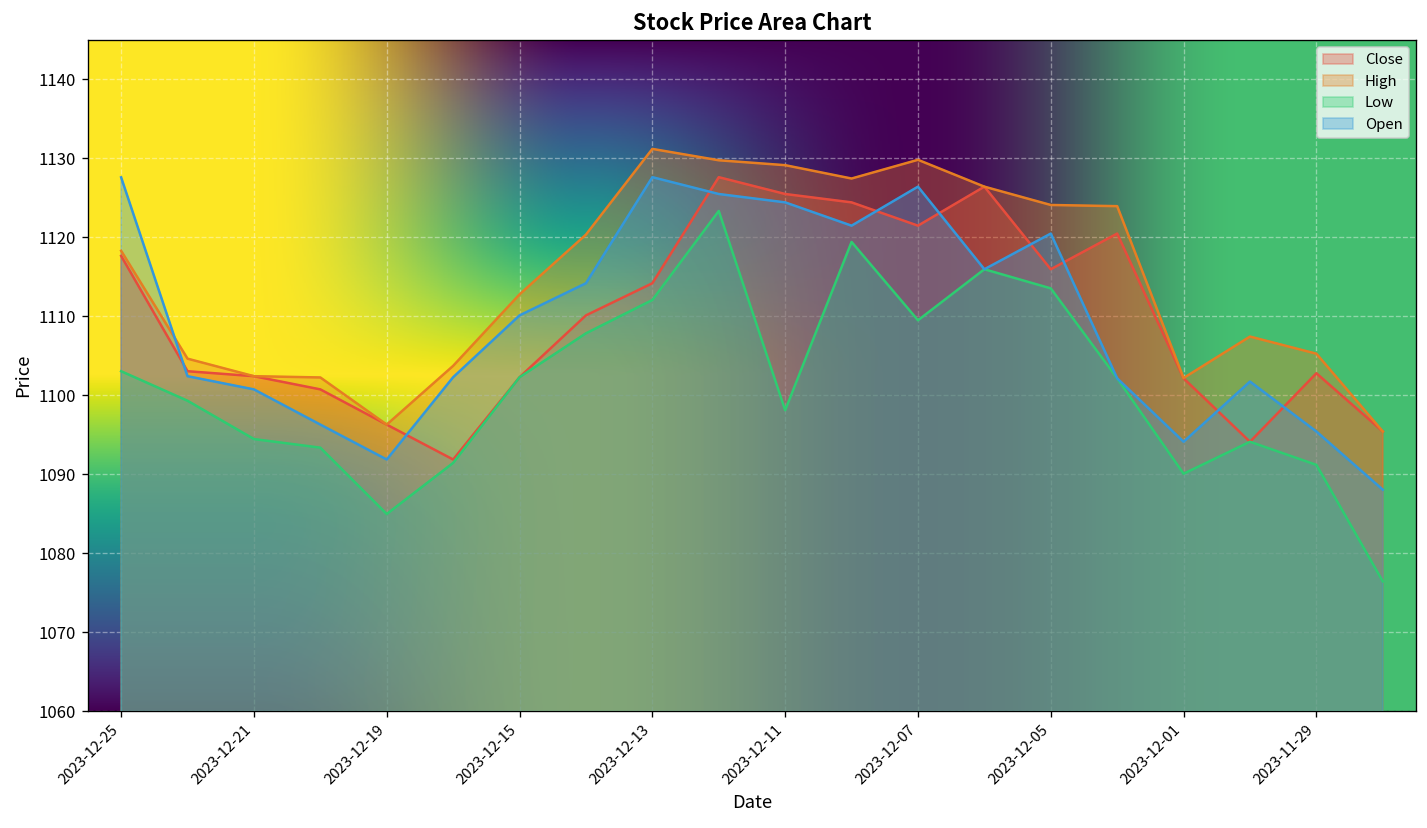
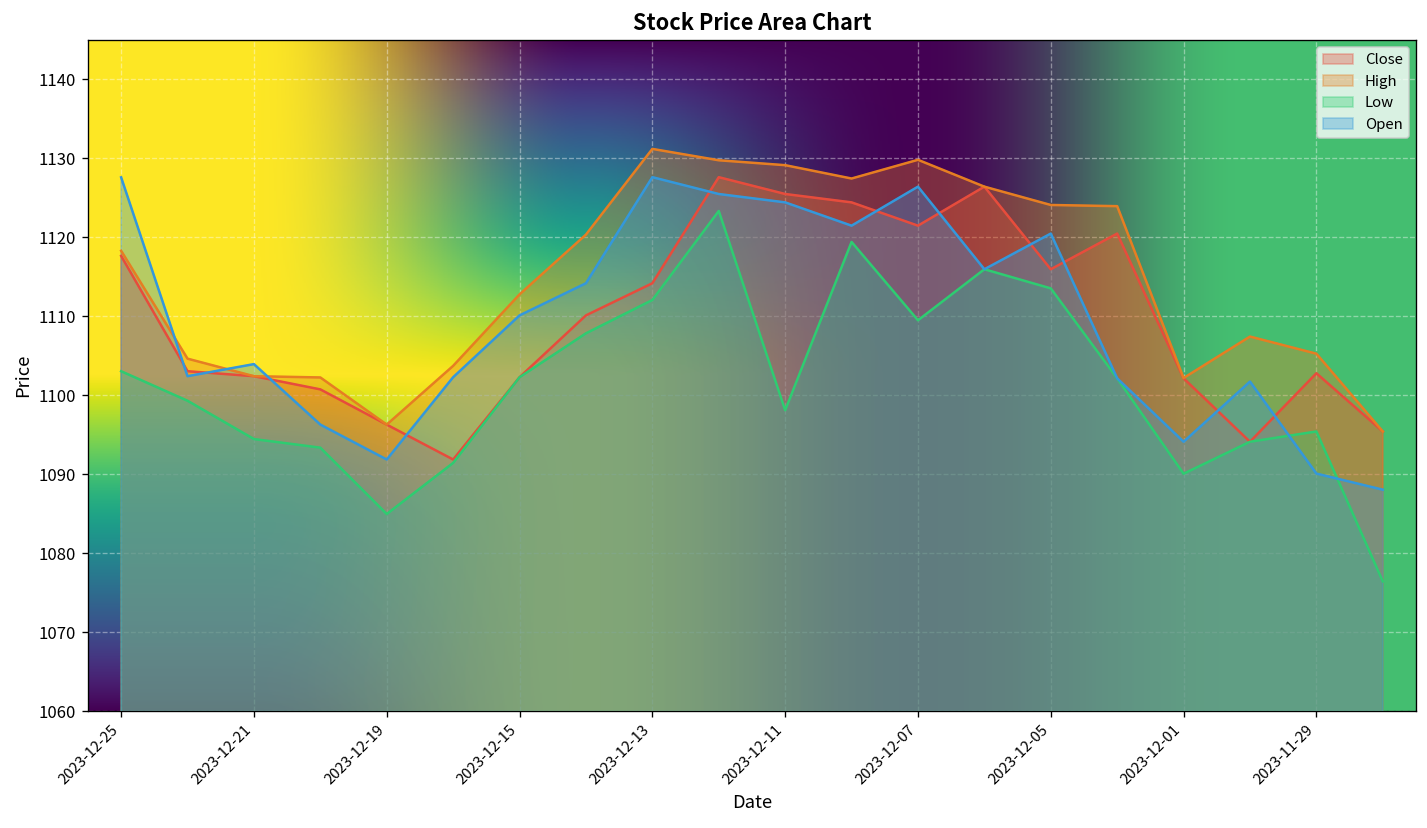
  {
    "Low": {
      "2023-12-25": 1103,
      "2023-12-21": 1094,
      "2023-12-19": 1085,
      "2023-12-13": 1112,
      "2023-12-11": 1098,
      "2023-12-07": 1110,
      "2023-12-05": 1114,
      "2023-12-01": 1090,
-     "2023-11-29": 1091
+     "2023-11-29": 1095
    },
    "Open": {
      "2023-12-25": 1128,
-     "2023-12-21": 1101,
+     "2023-12-21": 1104,
      "2023-12-19": 1092,
      "2023-12-15": 1110,
      "2023-12-13": 1128,
      "2023-12-11": 1124,
      "2023-12-07": 1126,
      "2023-12-05": 1120,
      "2023-12-01": 1094,
-     "2023-11-29": 1095
+     "2023-11-29": 1090
    }
  }
